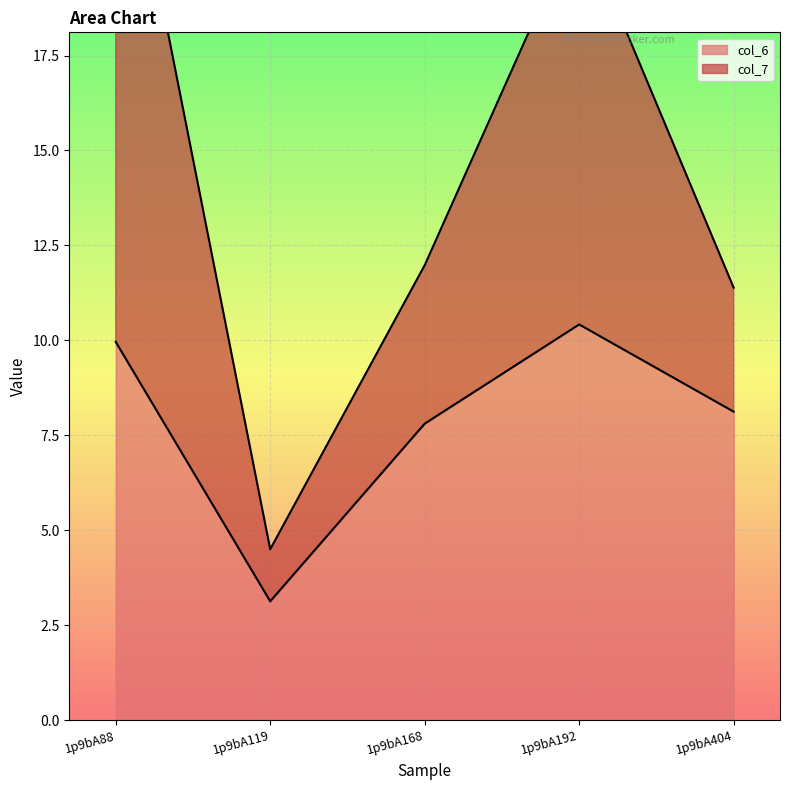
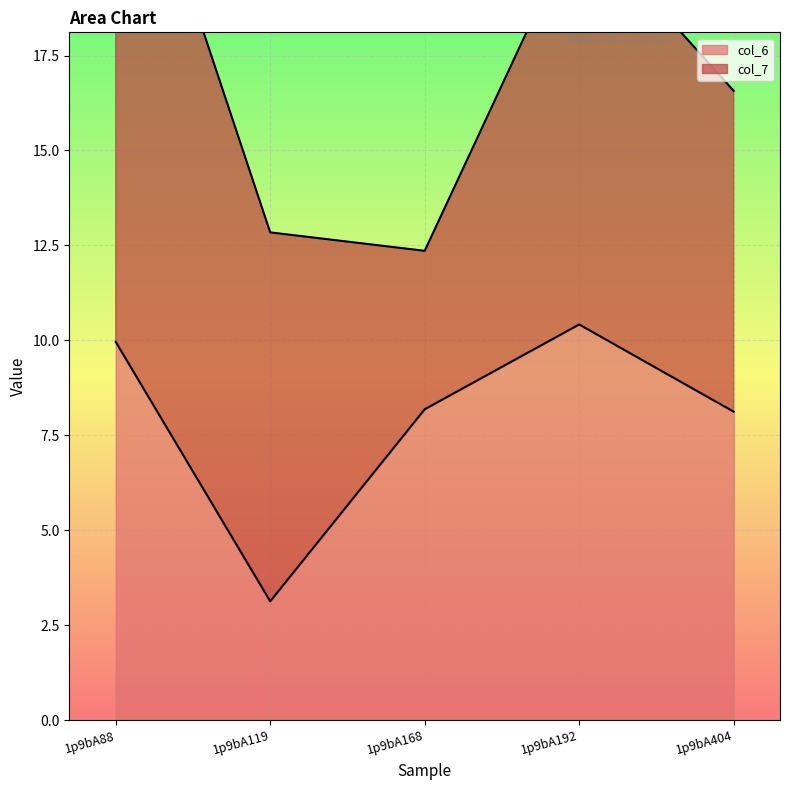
  {
    "col_6": {
      "1p9bA88": 10.0,
      "1p9bA119": 3.1,
-     "1p9bA168": 7.8,
+     "1p9bA168": 8.2,
      "1p9bA192": 10.4,
      "1p9bA404": 8.1
    },
    "col_7": {
-     "1p9bA119": 1.4,
+     "1p9bA119": 9.7,
      "1p9bA168": 4.2,
-     "1p9bA404": 3.3
+     "1p9bA404": 8.4
    }
  }
